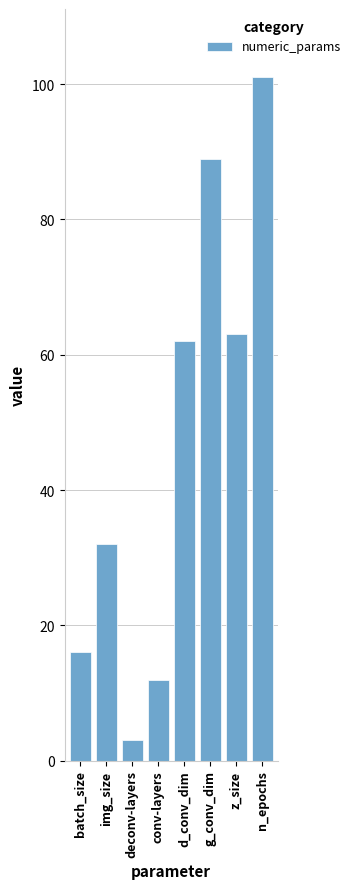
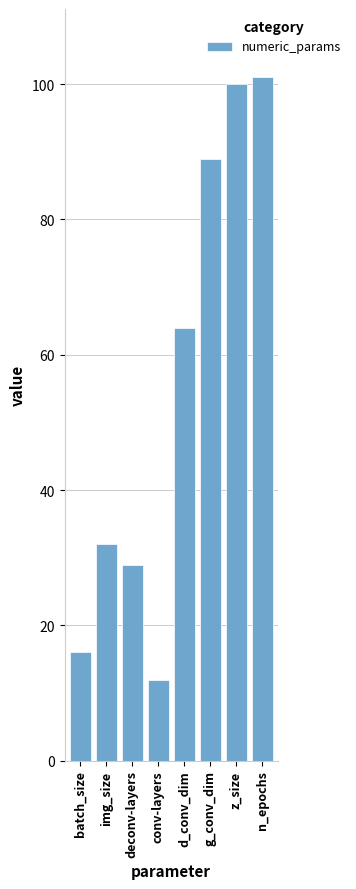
  {
    "batch_size": 16,
    "img_size": 32,
-   "deconv-layers": 3,
+   "deconv-layers": 29,
    "conv-layers": 12,
-   "d_conv_dim": 62,
+   "d_conv_dim": 64,
    "g_conv_dim": 89,
-   "z_size": 63,
+   "z_size": 100,
    "n_epochs": 101
  }
